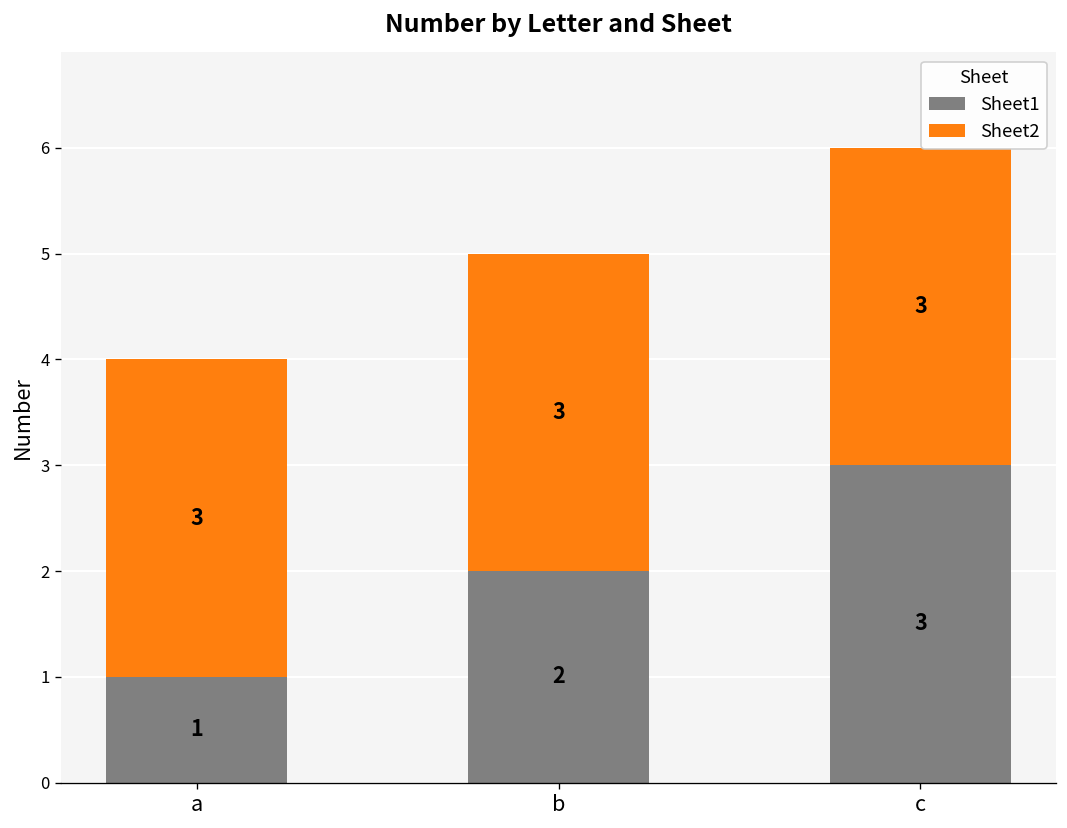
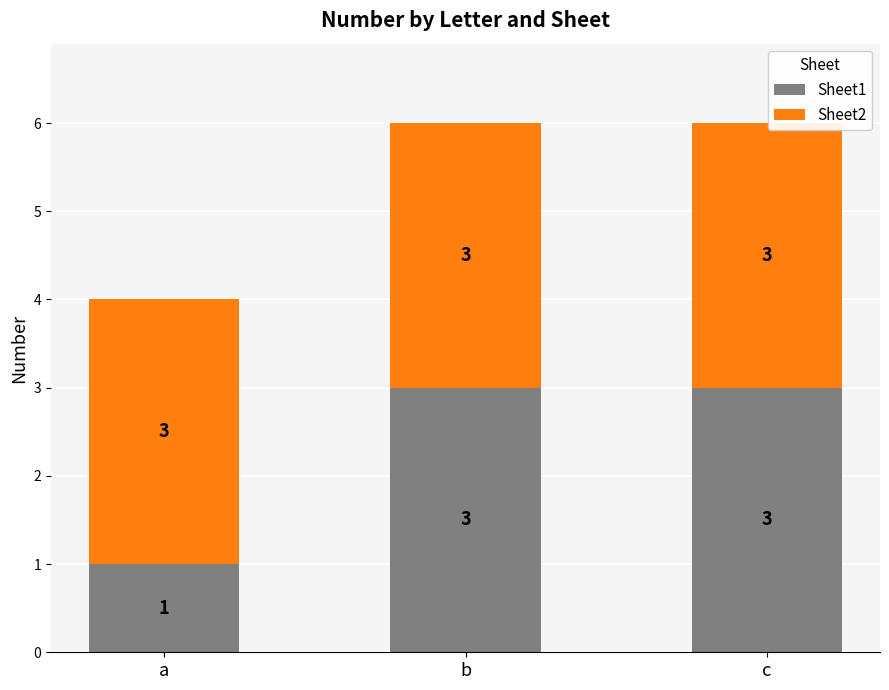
  {
    "Sheet1": {
      "a": 1,
-     "b": 2,
+     "b": 3,
      "c": 3
    },
    "Sheet2": {
      "a": 3,
      "b": 3,
      "c": 3
    }
  }
